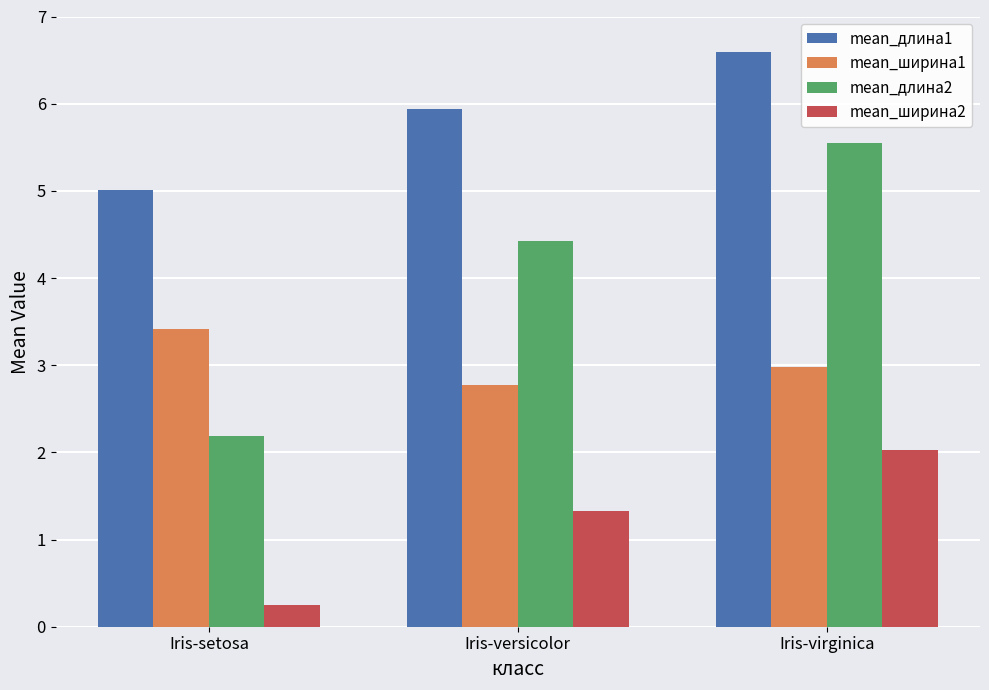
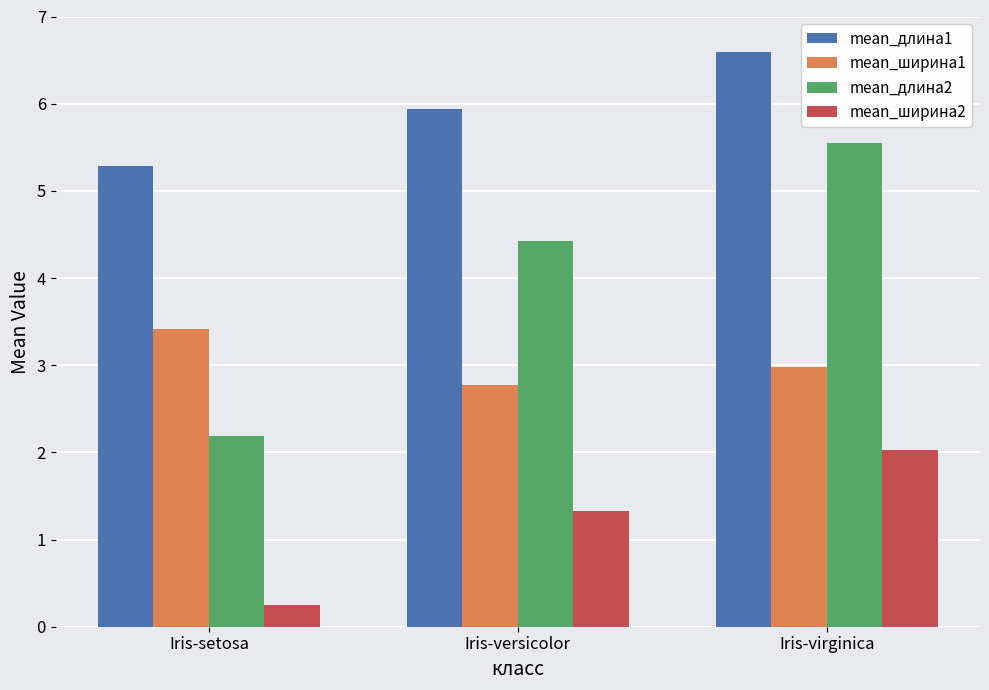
  {
    "mean_длина1": {
-     "Iris-setosa": 5.0,
+     "Iris-setosa": 5.3,
      "Iris-versicolor": 5.9,
      "Iris-virginica": 6.6
    },
    "mean_длина2": {
      "Iris-setosa": 2.2,
      "Iris-versicolor": 4.4,
      "Iris-virginica": 5.6
    }
  }
